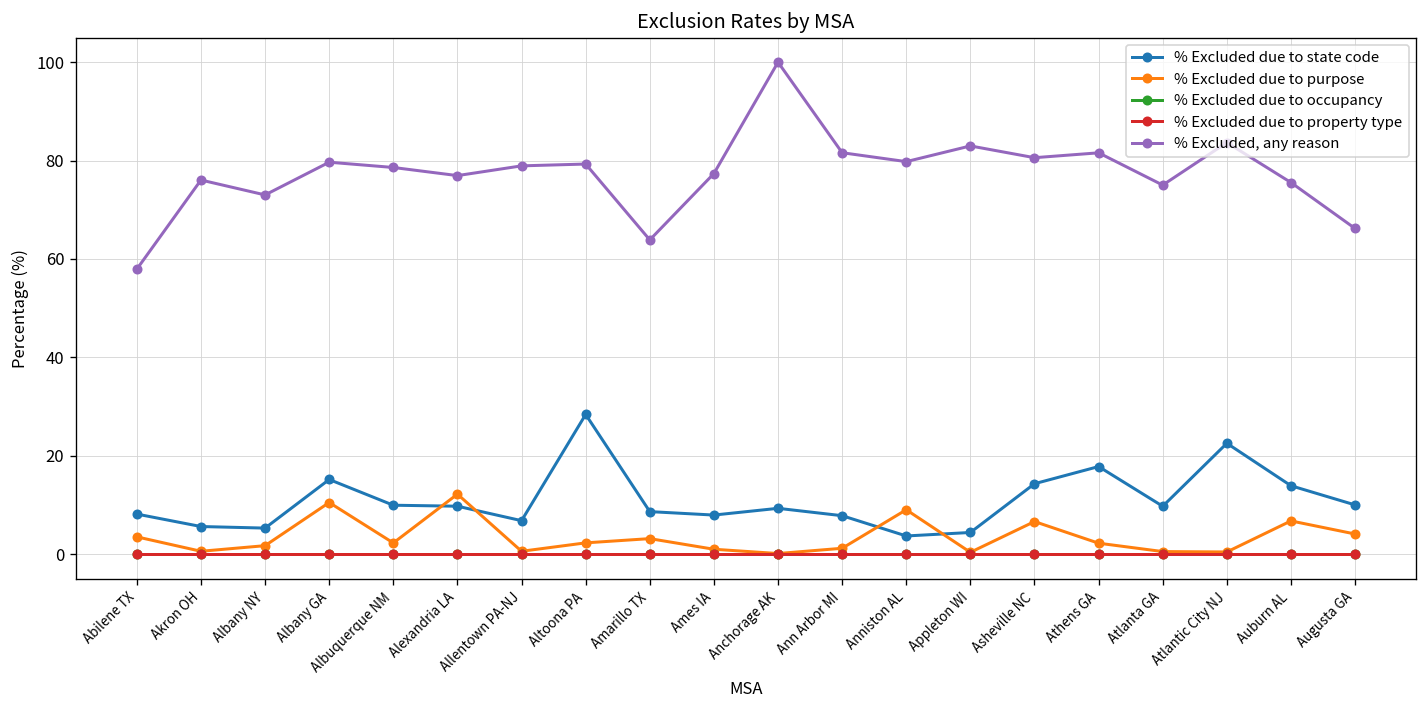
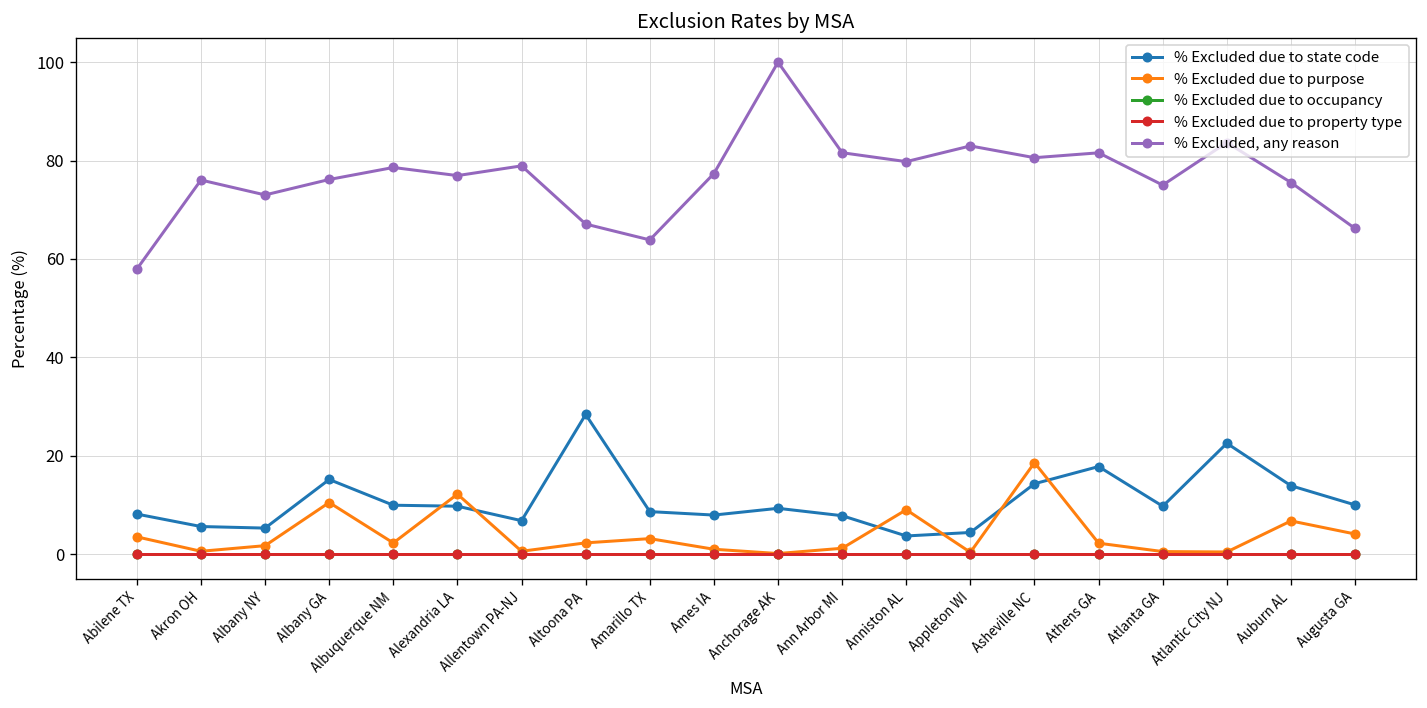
  {
    "% Excluded due to state code": {
      "Abilene TX": 8,
      "Akron OH": 6,
      "Albany NY": 5,
      "Albany GA": 15,
      "Albuquerque NM": 10,
      "Alexandria LA": 10,
      "Allentown PA-NJ": 7,
      "Altoona PA": 28,
      "Amarillo TX": 9,
      "Ames IA": 8,
      "Anchorage AK": 9,
      "Ann Arbor MI": 8,
      "Anniston AL": 4,
      "Appleton WI": 4,
      "Asheville NC": 14,
      "Athens GA": 18,
      "Atlanta GA": 10,
      "Atlantic City NJ": 23,
      "Auburn AL": 14,
      "Augusta GA": 10
    },
    "% Excluded due to purpose": {
      "Abilene TX": 4,
      "Albany NY": 2,
      "Albany GA": 11,
      "Albuquerque NM": 2,
      "Alexandria LA": 12,
      "Altoona PA": 2,
      "Amarillo TX": 3,
      "Ames IA": 1,
      "Ann Arbor MI": 1,
      "Anniston AL": 9,
-     "Asheville NC": 7,
+     "Asheville NC": 19,
      "Athens GA": 2,
      "Auburn AL": 7,
      "Augusta GA": 4
    },
    "% Excluded due to property type": {
      "Abilene TX": 0,
      "Albany NY": 0,
      "Albany GA": 0,
      "Albuquerque NM": 0,
      "Alexandria LA": 0,
      "Altoona PA": 0,
      "Amarillo TX": 0,
      "Ames IA": 0,
      "Ann Arbor MI": 0,
      "Anniston AL": 0,
      "Asheville NC": 0,
      "Athens GA": 0,
      "Auburn AL": 0,
      "Augusta GA": 0
    },
    "% Excluded, any reason": {
      "Abilene TX": 58,
      "Akron OH": 76,
      "Albany NY": 73,
-     "Albany GA": 80,
+     "Albany GA": 76,
      "Albuquerque NM": 79,
      "Alexandria LA": 77,
      "Allentown PA-NJ": 79,
-     "Altoona PA": 79,
+     "Altoona PA": 67,
      "Amarillo TX": 64,
      "Ames IA": 77,
      "Anchorage AK": 100,
      "Ann Arbor MI": 82,
      "Anniston AL": 80,
      "Appleton WI": 83,
      "Asheville NC": 81,
      "Athens GA": 82,
      "Atlanta GA": 75,
      "Auburn AL": 76,
      "Augusta GA": 66
    }
  }
